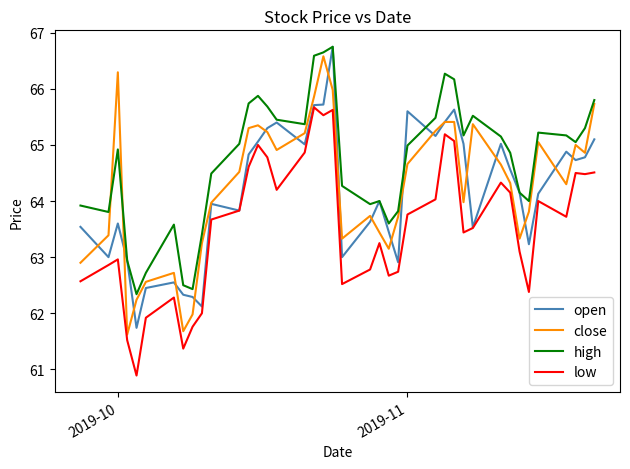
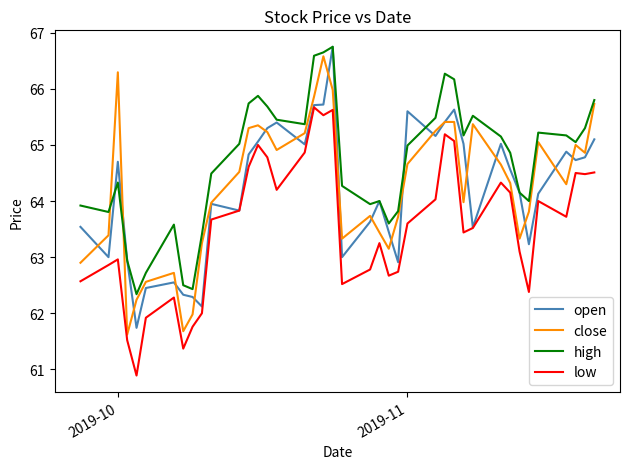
  {
    "open": {
-     "2019-10": 63.6,
+     "2019-10": 64.7,
      "2019-11": 65.6
    },
    "close": {
      "2019-10": 66.3,
      "2019-11": 64.7
    },
    "high": {
-     "2019-10": 64.9,
+     "2019-10": 64.3,
      "2019-11": 65.0
    },
    "low": {
      "2019-10": 63.0,
-     "2019-11": 63.8
+     "2019-11": 63.6
    }
  }
